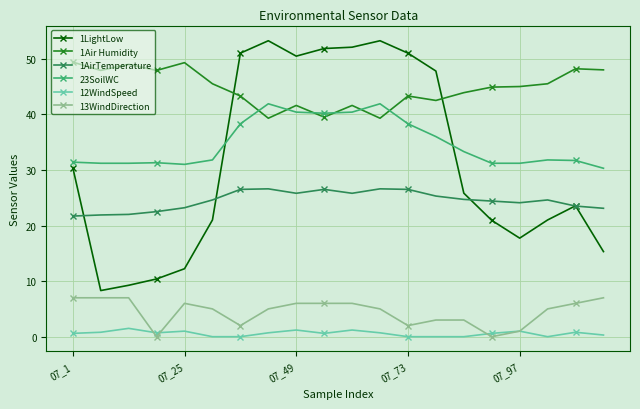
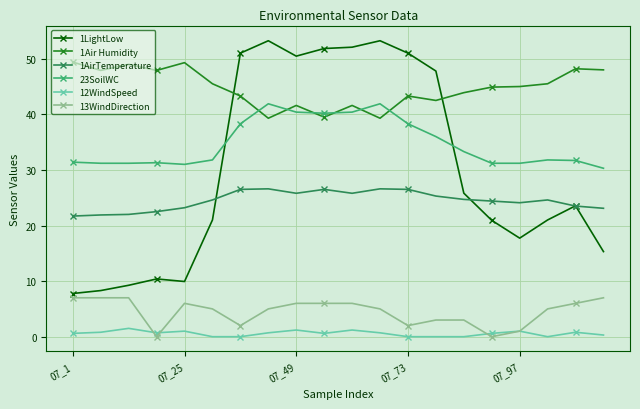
  {
    "1LightLow": {
-     "07_1": 30,
-     "07_25": 12,
+     "07_1": 8,
+     "07_25": 10,
      "07_49": 50,
      "07_73": 51,
      "07_97": 18
    }
  }
